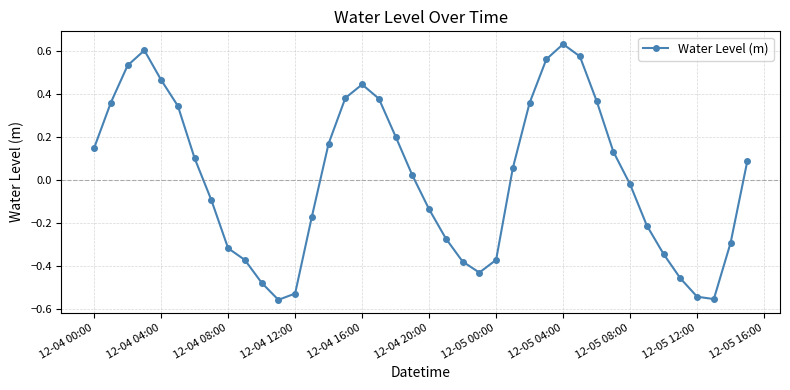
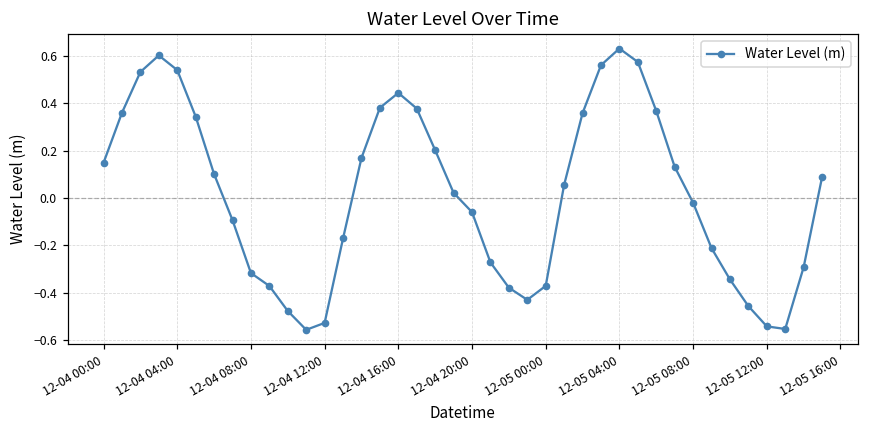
  {
    "12-04 00:00": 0.15,
-   "12-04 04:00": 0.47,
+   "12-04 04:00": 0.54,
    "12-04 08:00": -0.32,
    "12-04 12:00": -0.53,
    "12-04 16:00": 0.44,
-   "12-04 20:00": -0.14,
+   "12-04 20:00": -0.06,
    "12-05 00:00": -0.37,
    "12-05 04:00": 0.63,
    "12-05 08:00": -0.02,
    "12-05 12:00": -0.54
  }
